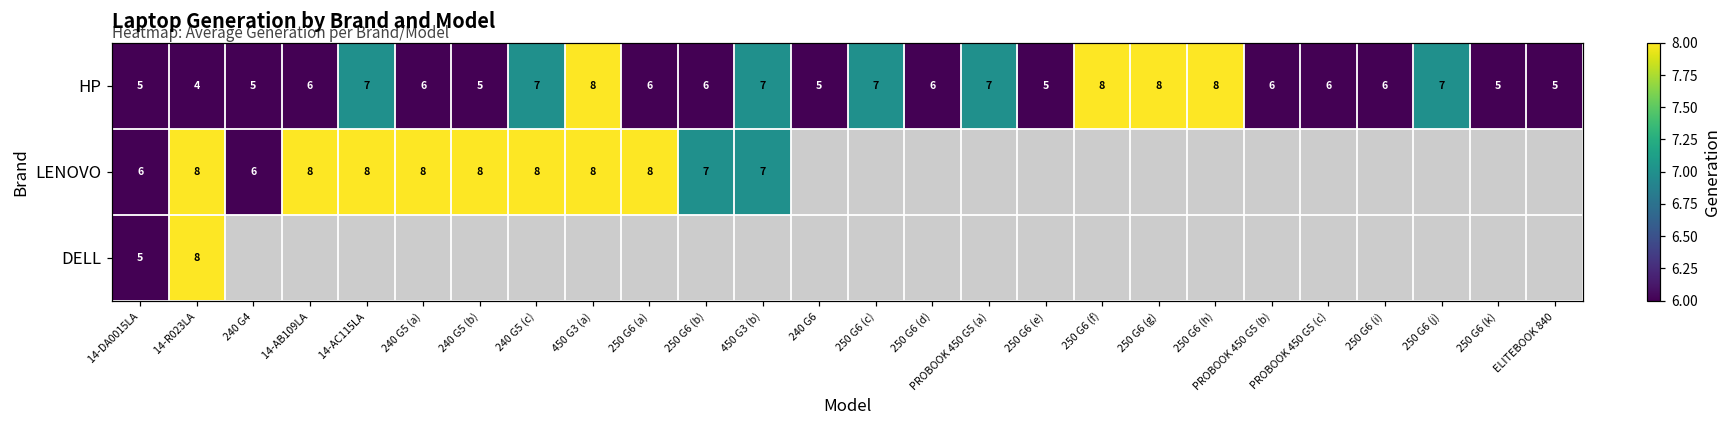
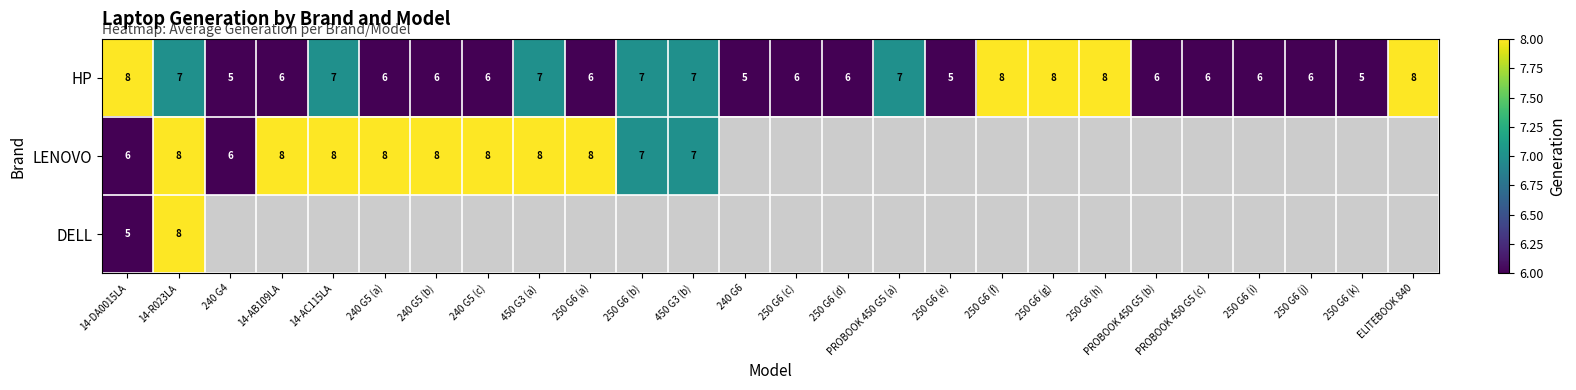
  {
    "HP": {
-     "14-DA0015LA": 5,
-     "14-R023LA": 4,
+     "14-DA0015LA": 8,
+     "14-R023LA": 7,
      "240 G4": 5,
      "14-AB109LA": 6,
      "14-AC115LA": 7,
      "240 G5 (a)": 6,
-     "240 G5 (b)": 5,
-     "240 G5 (c)": 7,
-     "450 G3 (a)": 8,
+     "240 G5 (b)": 6,
+     "240 G5 (c)": 6,
+     "450 G3 (a)": 7,
      "250 G6 (a)": 6,
-     "250 G6 (b)": 6,
+     "250 G6 (b)": 7,
      "450 G3 (b)": 7,
      "240 G6": 5,
-     "250 G6 (c)": 7,
+     "250 G6 (c)": 6,
      "250 G6 (d)": 6,
      "PROBOOK 450 G5 (a)": 7,
      "250 G6 (e)": 5,
      "250 G6 (f)": 8,
      "250 G6 (g)": 8,
      "250 G6 (h)": 8,
      "PROBOOK 450 G5 (b)": 6,
      "PROBOOK 450 G5 (c)": 6,
      "250 G6 (i)": 6,
-     "250 G6 (j)": 7,
+     "250 G6 (j)": 6,
      "250 G6 (k)": 5,
-     "ELITEBOOK 840": 5
+     "ELITEBOOK 840": 8
    },
    "LENOVO": {
      "14-DA0015LA": 6,
      "14-R023LA": 8,
      "240 G4": 6,
      "14-AB109LA": 8,
      "14-AC115LA": 8,
      "240 G5 (a)": 8,
      "240 G5 (b)": 8,
      "240 G5 (c)": 8,
      "450 G3 (a)": 8,
      "250 G6 (a)": 8,
      "250 G6 (b)": 7,
      "450 G3 (b)": 7
    },
    "DELL": {
      "14-DA0015LA": 5,
      "14-R023LA": 8
    }
  }
